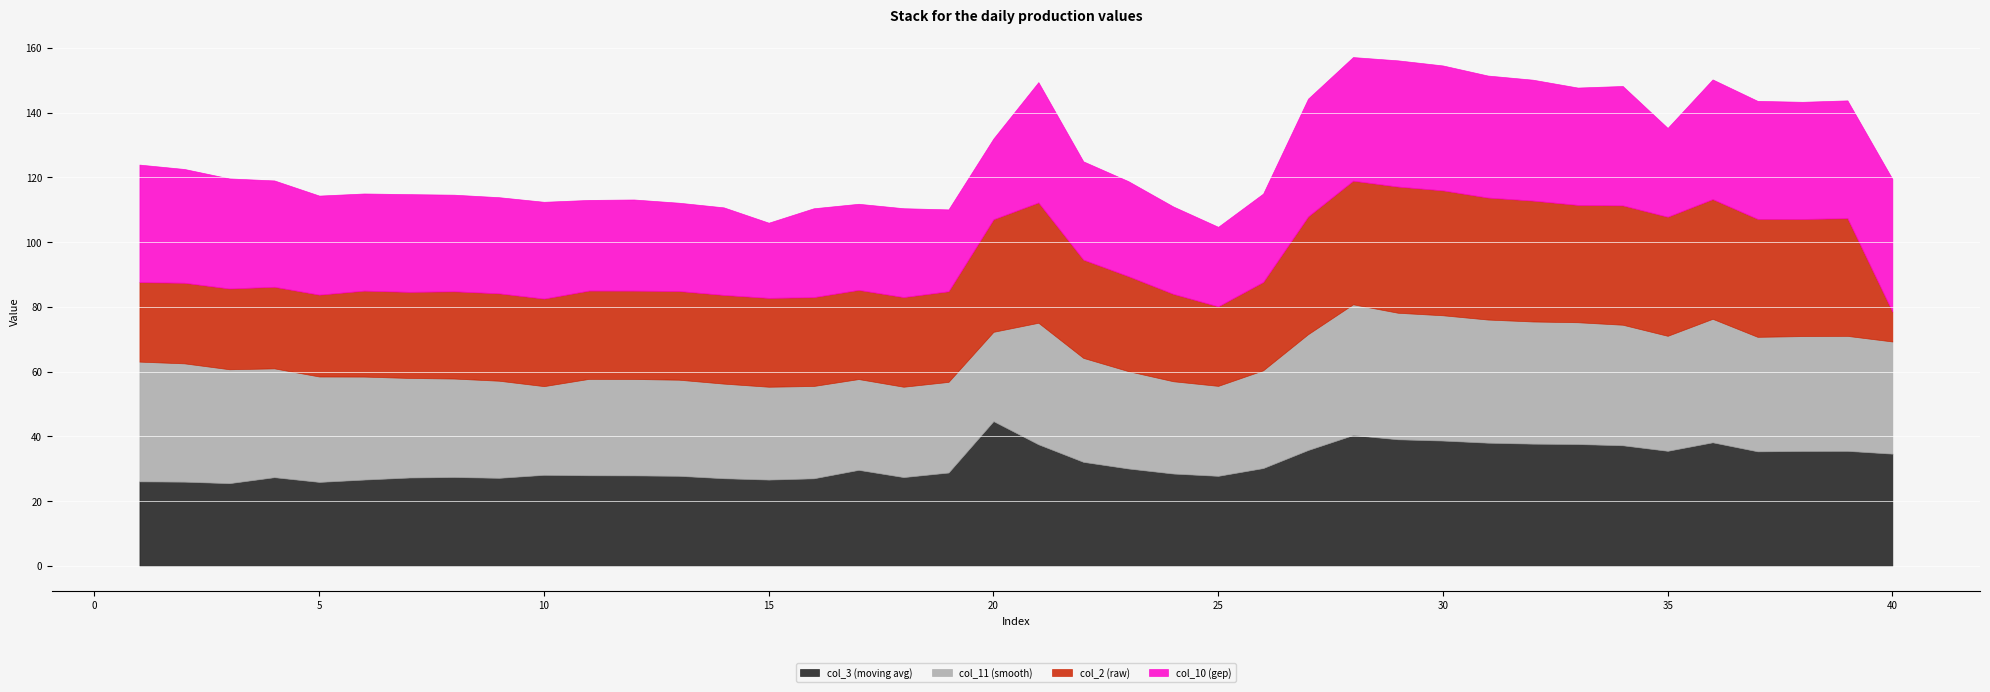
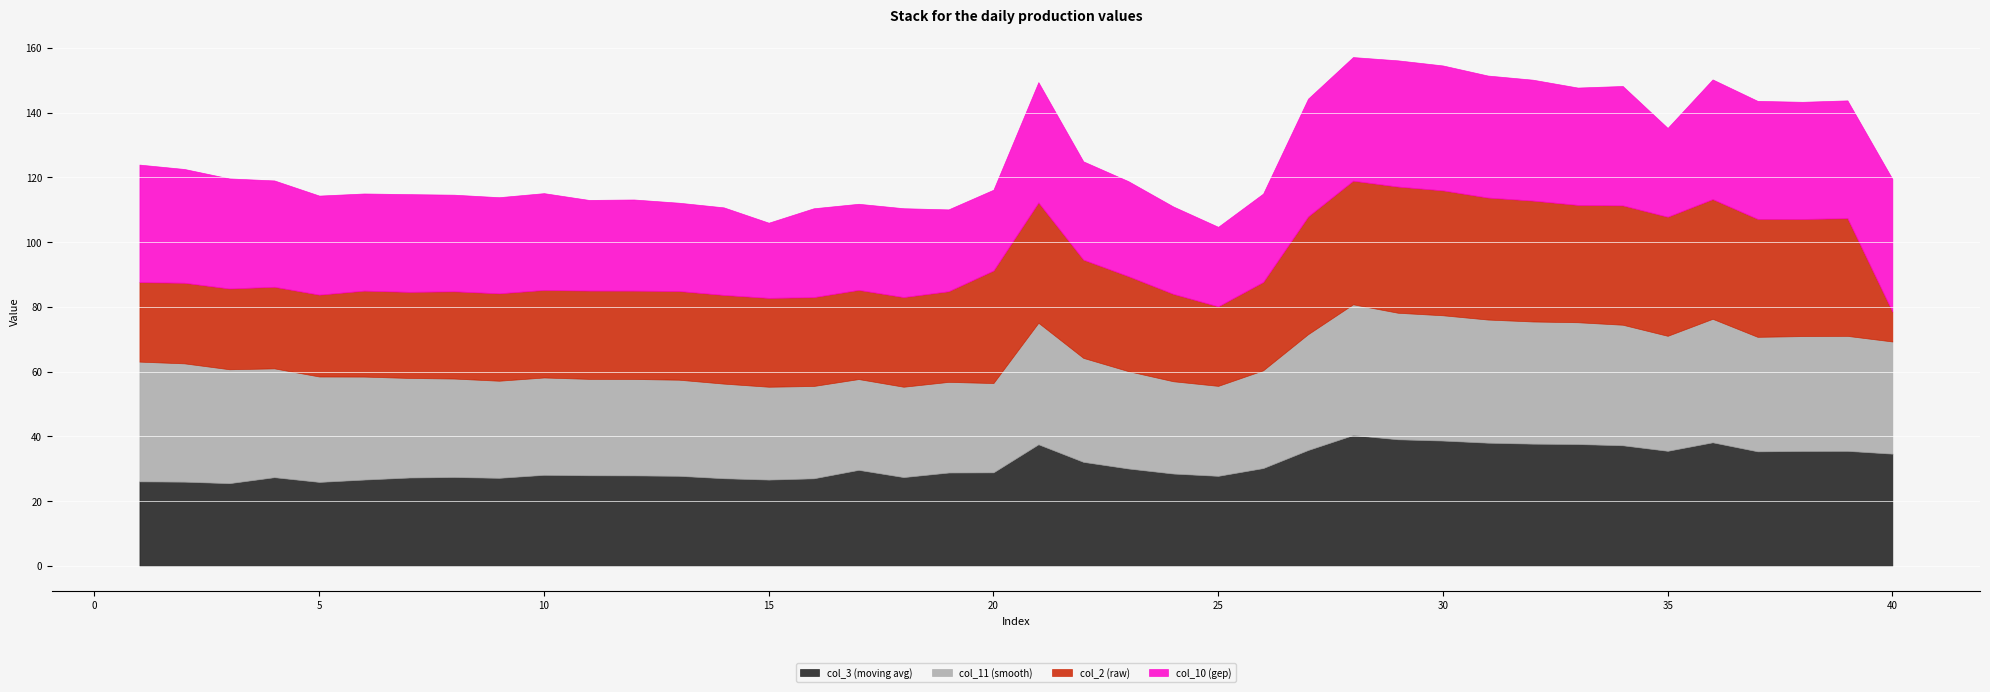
  {
    "col_3 (moving avg)": {
      "5": 26,
      "10": 28,
      "15": 27,
-     "20": 45,
+     "20": 29,
      "25": 28,
      "30": 39,
      "35": 36,
      "40": 35
    },
    "col_11 (smooth)": {
      "5": 33,
-     "10": 27,
+     "10": 30,
      "15": 29,
      "20": 28,
      "25": 28,
      "30": 39,
      "35": 36,
      "40": 35
    },
    "col_2 (raw)": {
      "5": 25,
      "10": 27,
      "15": 27,
      "20": 35,
      "25": 25,
      "30": 39,
      "35": 37,
      "40": 9
    },
    "col_10 (gep)": {
      "5": 31,
      "10": 30,
      "15": 23,
      "20": 25,
      "25": 25,
      "30": 39,
      "35": 27,
      "40": 41
    }
  }
